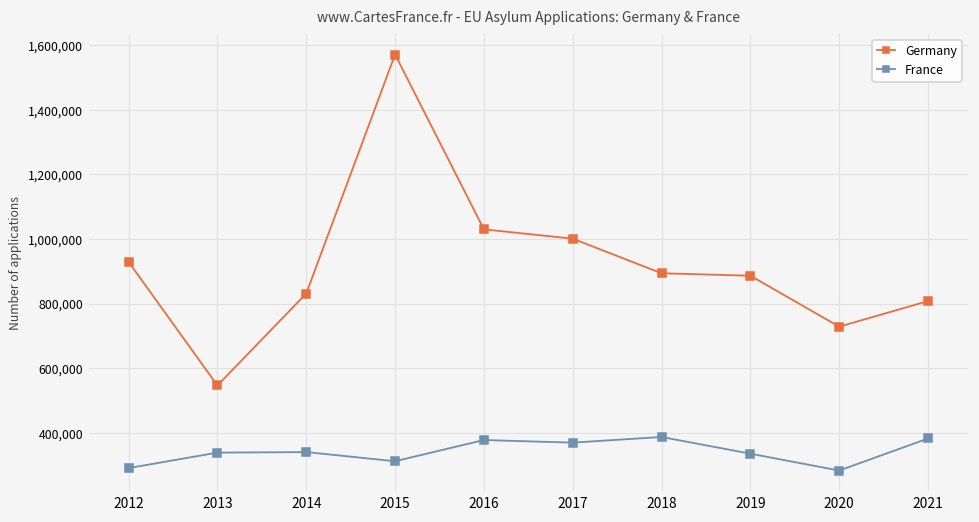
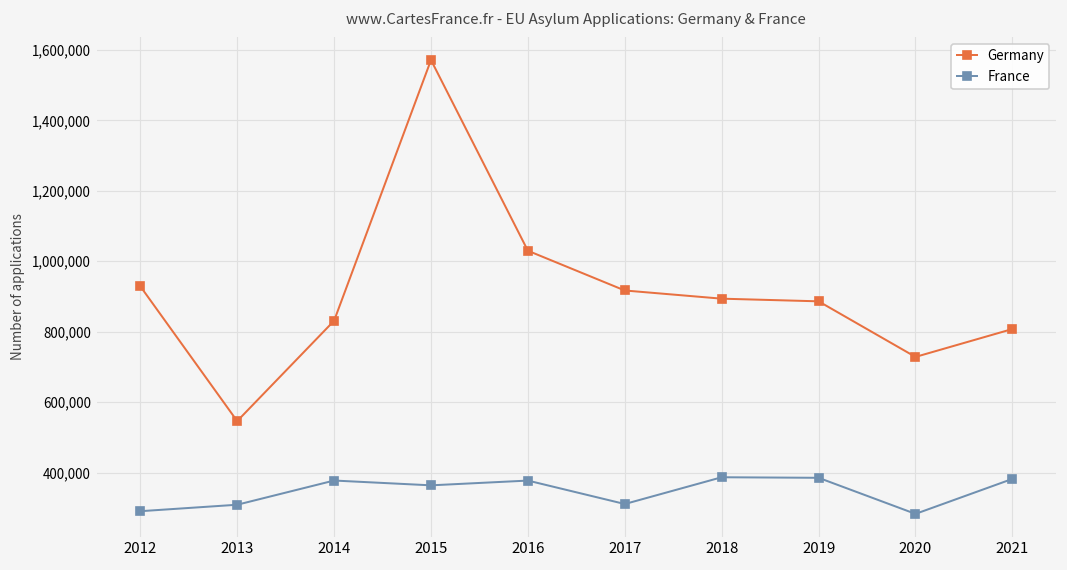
  {
    "Germany": {
      "2012": "930,000",
      "2013": "550,000",
      "2014": "830,000",
      "2015": "1,570,000",
      "2016": "1,030,000",
-     "2017": "1,000,000",
+     "2017": "920,000",
      "2018": "890,000",
      "2019": "890,000",
      "2020": "730,000",
      "2021": "810,000"
    },
    "France": {
      "2012": "290,000",
-     "2013": "340,000",
-     "2014": "340,000",
-     "2015": "310,000",
+     "2013": "310,000",
+     "2014": "380,000",
+     "2015": "360,000",
      "2016": "380,000",
-     "2017": "370,000",
+     "2017": "310,000",
      "2018": "390,000",
-     "2019": "340,000",
+     "2019": "390,000",
      "2020": "280,000",
      "2021": "380,000"
    }
  }
